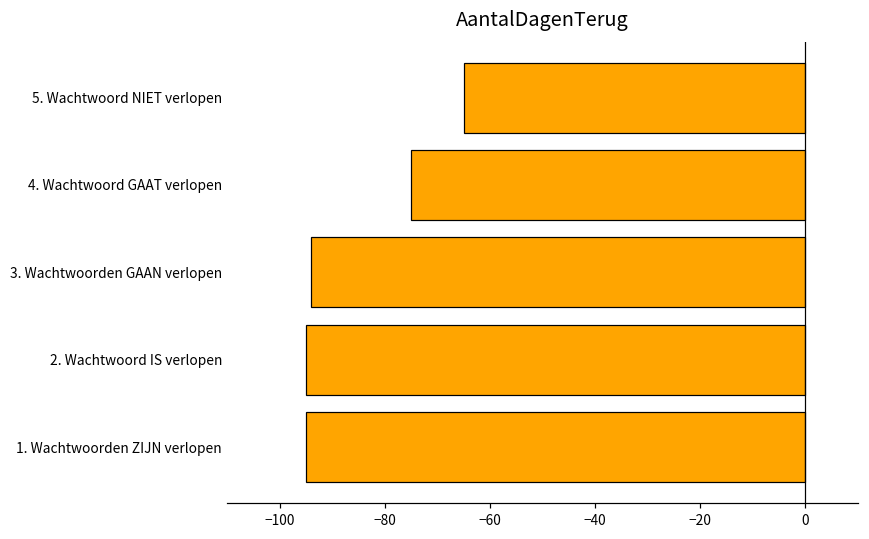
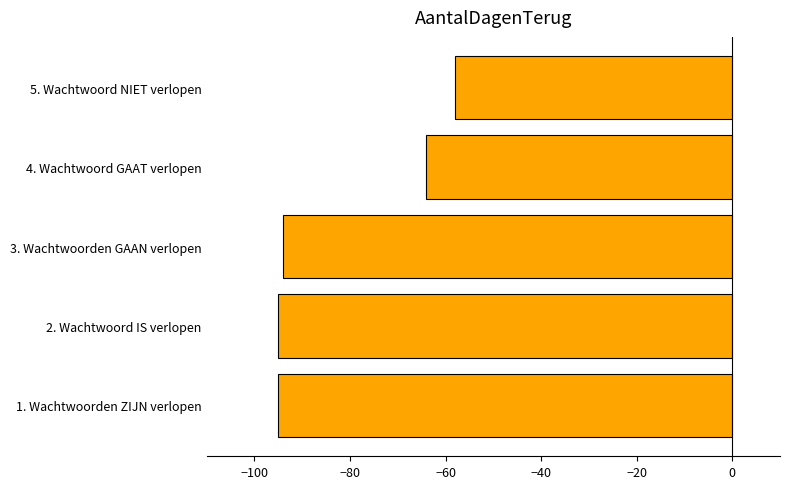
  {
-   "5. Wachtwoord NIET verlopen": -65,
-   "4. Wachtwoord GAAT verlopen": -75,
+   "5. Wachtwoord NIET verlopen": -58,
+   "4. Wachtwoord GAAT verlopen": -64,
    "3. Wachtwoorden GAAN verlopen": -94,
    "2. Wachtwoord IS verlopen": -95,
    "1. Wachtwoorden ZIJN verlopen": -95
  }
